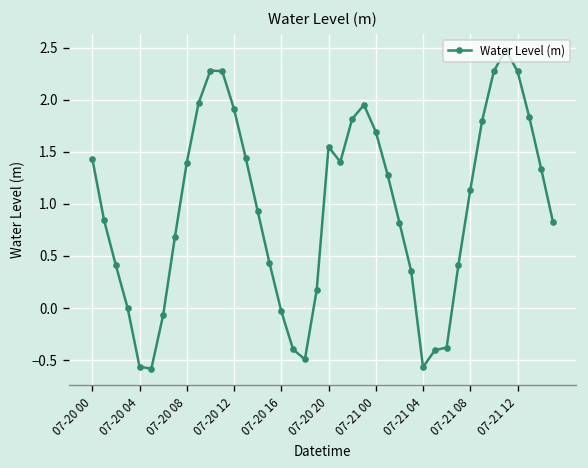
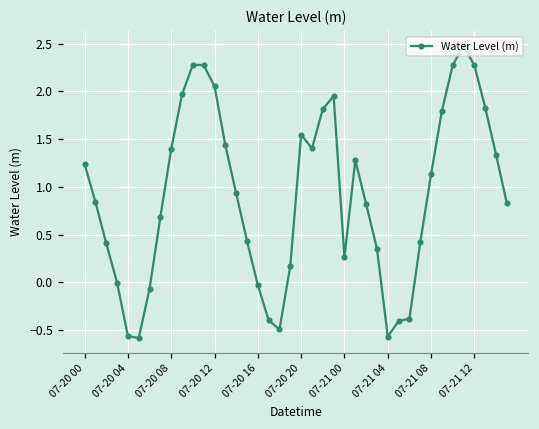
  {
-   "07-20 00": 1.4,
+   "07-20 00": 1.2,
    "07-20 04": -0.6,
    "07-20 08": 1.4,
-   "07-20 12": 1.9,
+   "07-20 12": 2.1,
    "07-20 16": 0.0,
    "07-20 20": 1.5,
-   "07-21 00": 1.7,
+   "07-21 00": 0.3,
    "07-21 04": -0.6,
    "07-21 08": 1.1,
    "07-21 12": 2.3
  }
